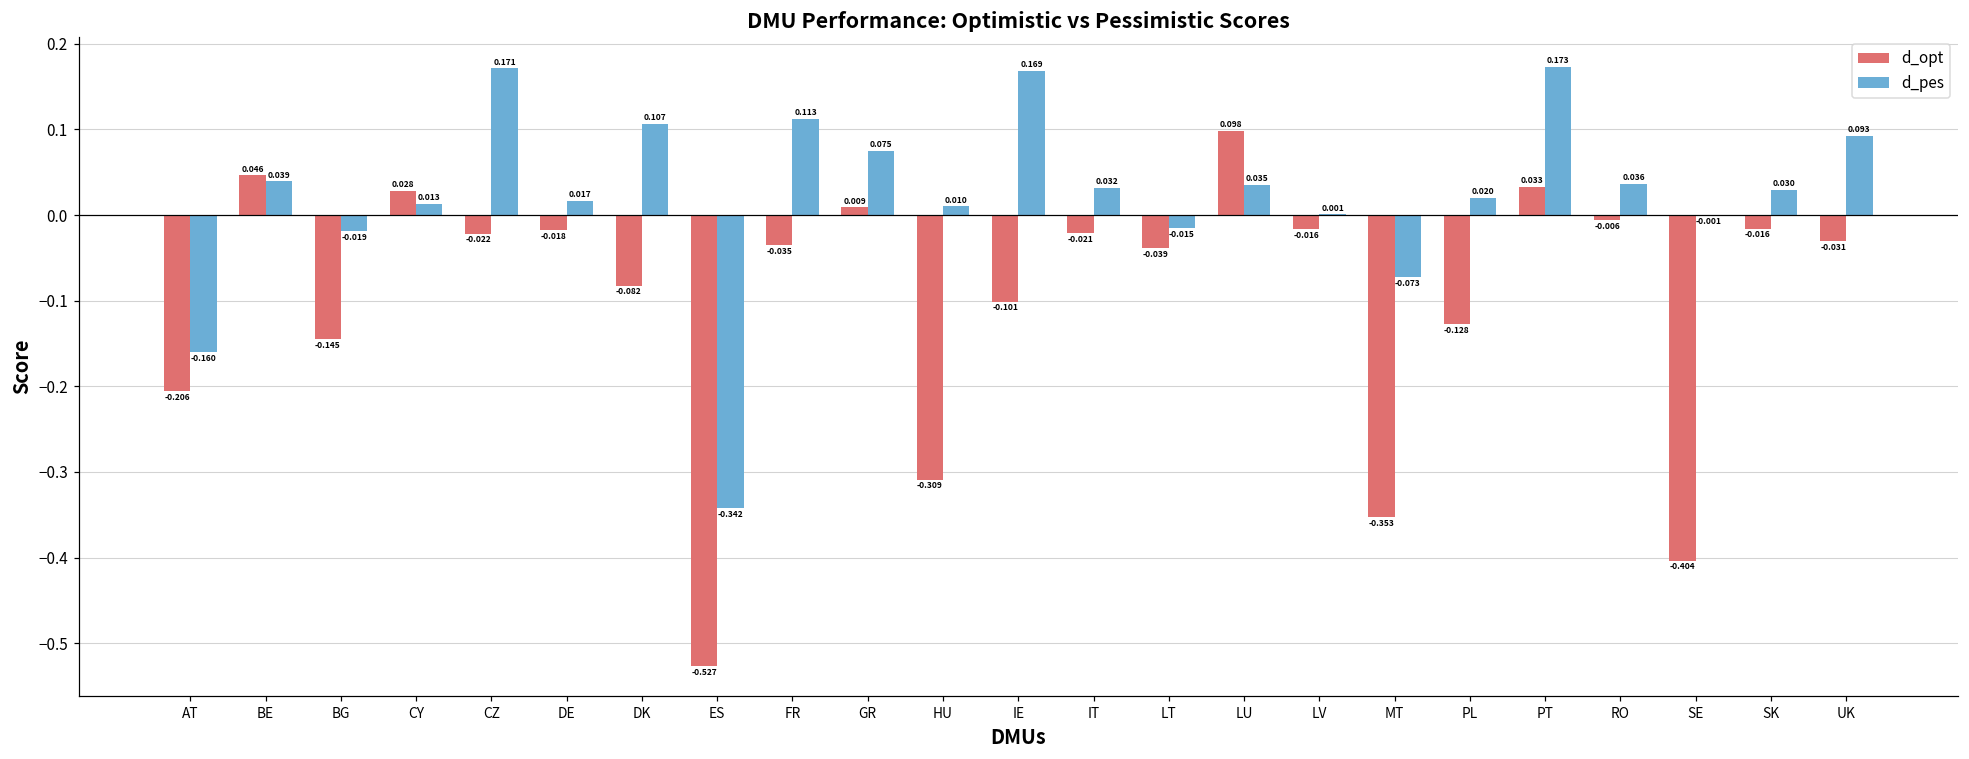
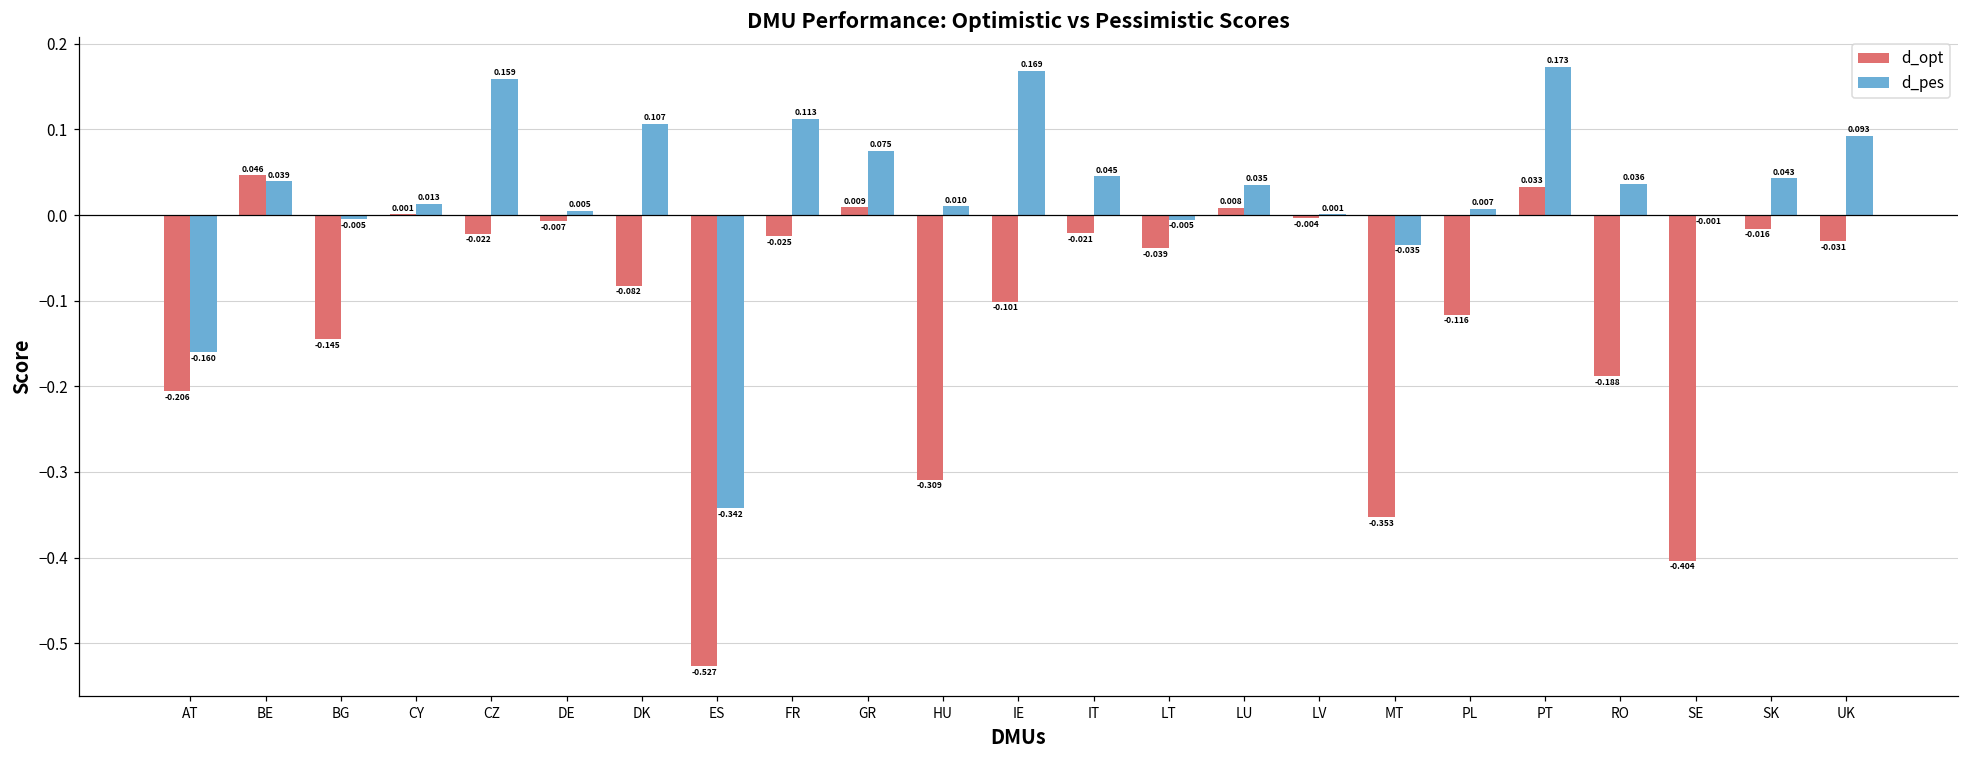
  {
    "d_opt": {
      "AT": -0.206,
      "BE": 0.046,
      "BG": -0.145,
-     "CY": 0.028,
+     "CY": 0.001,
      "CZ": -0.022,
-     "DE": -0.018,
+     "DE": -0.007,
      "DK": -0.082,
      "ES": -0.527,
-     "FR": -0.035,
+     "FR": -0.025,
      "GR": 0.009,
      "HU": -0.309,
      "IE": -0.101,
      "IT": -0.021,
      "LT": -0.039,
-     "LU": 0.098,
-     "LV": -0.016,
+     "LU": 0.008,
+     "LV": -0.004,
      "MT": -0.353,
-     "PL": -0.128,
+     "PL": -0.116,
      "PT": 0.033,
-     "RO": -0.006,
+     "RO": -0.188,
      "SE": -0.404,
      "SK": -0.016,
      "UK": -0.031
    },
    "d_pes": {
      "AT": -0.160,
      "BE": 0.039,
-     "BG": -0.019,
+     "BG": -0.005,
      "CY": 0.013,
-     "CZ": 0.171,
-     "DE": 0.017,
+     "CZ": 0.159,
+     "DE": 0.005,
      "DK": 0.107,
      "ES": -0.342,
      "FR": 0.113,
      "GR": 0.075,
      "HU": 0.010,
      "IE": 0.169,
-     "IT": 0.032,
-     "LT": -0.015,
+     "IT": 0.045,
+     "LT": -0.005,
      "LU": 0.035,
      "LV": 0.001,
-     "MT": -0.073,
-     "PL": 0.020,
+     "MT": -0.035,
+     "PL": 0.007,
      "PT": 0.173,
      "RO": 0.036,
      "SE": -0.001,
-     "SK": 0.030,
+     "SK": 0.043,
      "UK": 0.093
    }
  }
